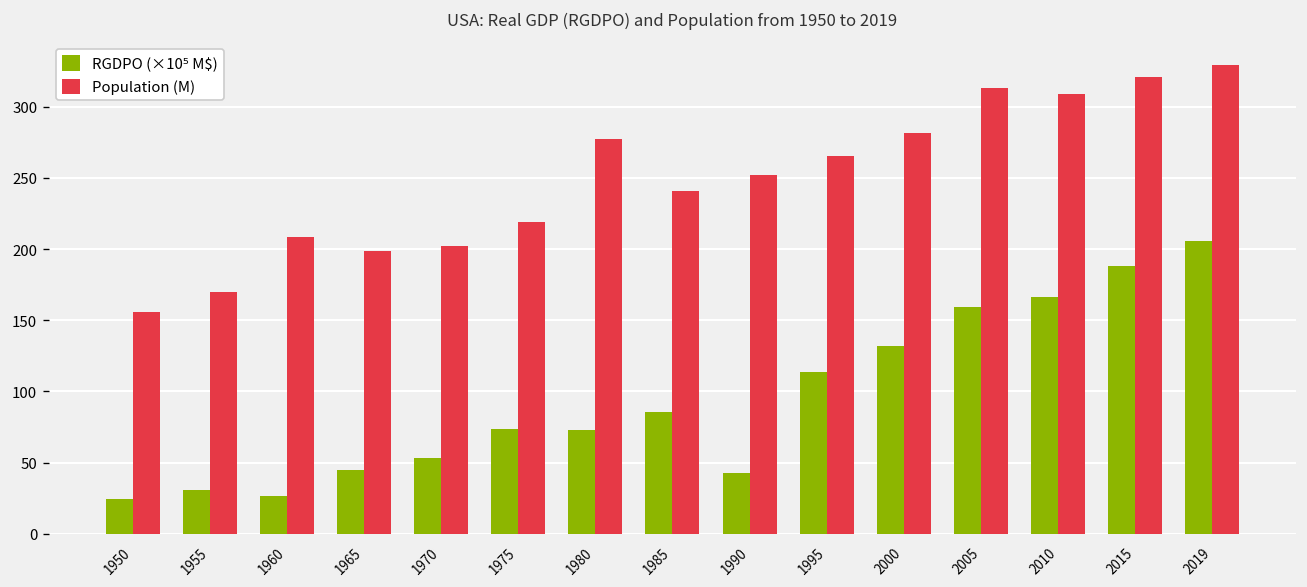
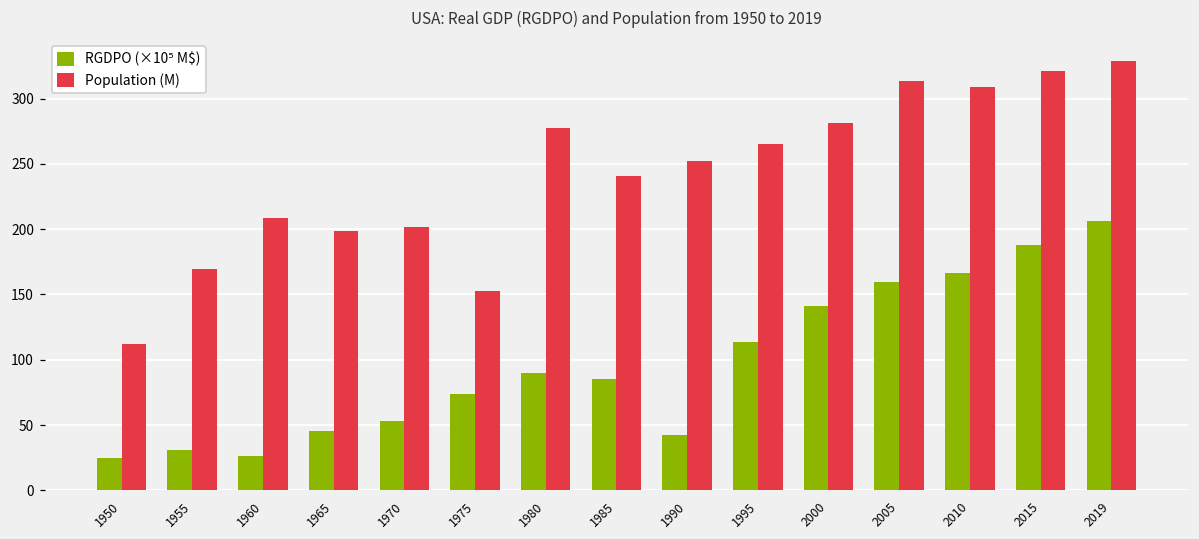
  {
    "RGDPO (×10⁵ M$)": {
      "1950": 25,
      "1955": 31,
      "1960": 26,
      "1965": 45,
      "1970": 53,
      "1975": 74,
-     "1980": 73,
+     "1980": 90,
      "1985": 85,
      "1990": 42,
      "1995": 114,
-     "2000": 132,
+     "2000": 141,
      "2005": 159,
      "2010": 167,
      "2015": 188,
      "2019": 206
    },
    "Population (M)": {
-     "1950": 156,
+     "1950": 112,
      "1955": 170,
      "1960": 208,
      "1965": 199,
      "1970": 202,
-     "1975": 219,
+     "1975": 153,
      "1980": 277,
      "1985": 240,
      "1990": 252,
      "1995": 265,
      "2000": 282,
      "2005": 313,
      "2010": 309,
      "2015": 321,
      "2019": 329
    }
  }
